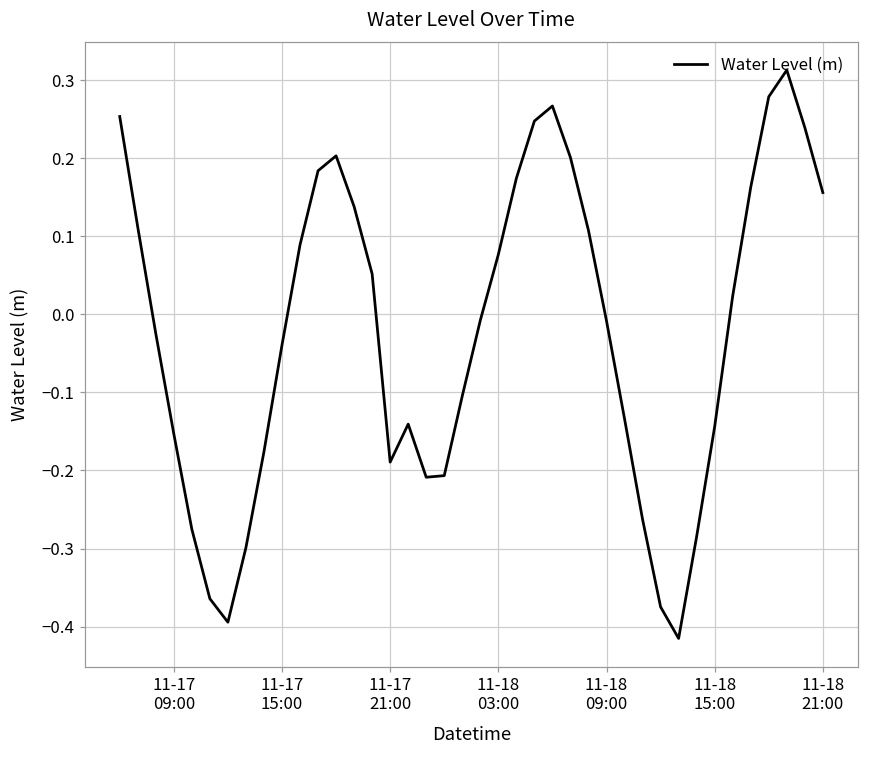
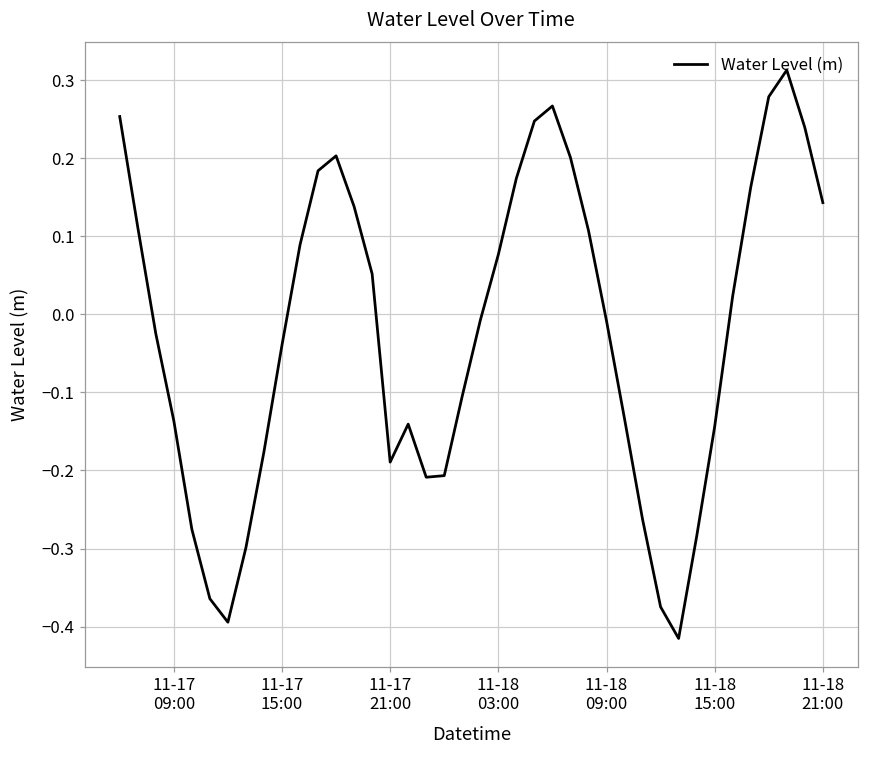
  {
-   "11-17 09:00": -0.15,
+   "11-17 09:00": -0.14,
    "11-17 15:00": -0.04,
    "11-17 21:00": -0.19,
    "11-18 03:00": 0.08,
    "11-18 09:00": -0.01,
    "11-18 15:00": -0.14,
-   "11-18 21:00": 0.16
+   "11-18 21:00": 0.14
  }
